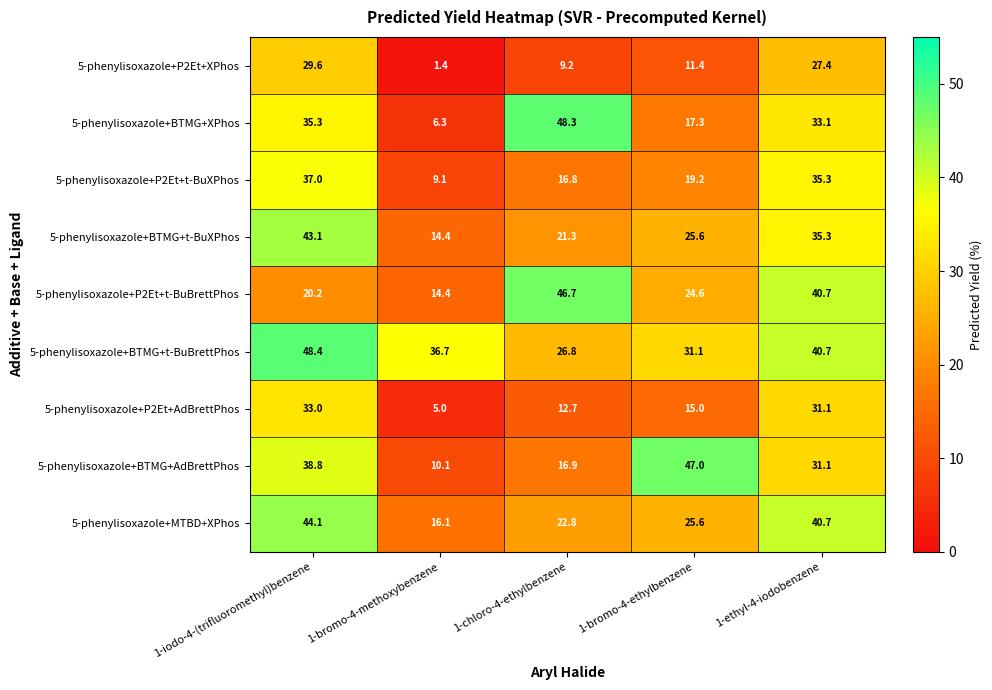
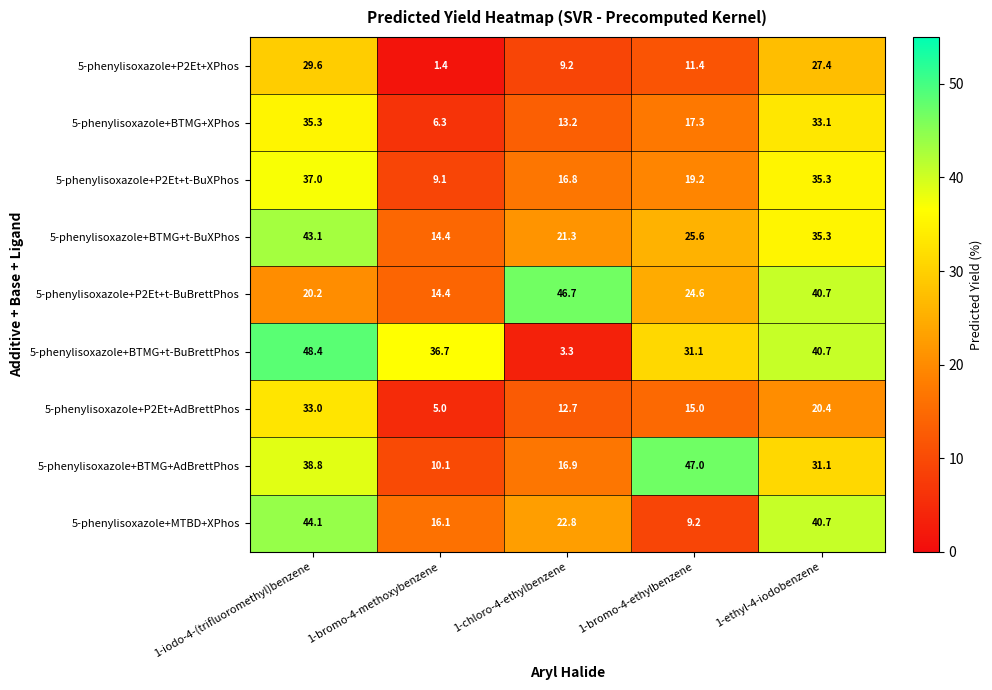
  {
    "5-phenylisoxazole+P2Et+XPhos": {
      "1-iodo-4-(trifluoromethyl)benzene": 29.6,
      "1-bromo-4-methoxybenzene": 1.4,
      "1-chloro-4-ethylbenzene": 9.2,
      "1-bromo-4-ethylbenzene": 11.4,
      "1-ethyl-4-iodobenzene": 27.4
    },
    "5-phenylisoxazole+BTMG+XPhos": {
      "1-iodo-4-(trifluoromethyl)benzene": 35.3,
      "1-bromo-4-methoxybenzene": 6.3,
-     "1-chloro-4-ethylbenzene": 48.3,
+     "1-chloro-4-ethylbenzene": 13.2,
      "1-bromo-4-ethylbenzene": 17.3,
      "1-ethyl-4-iodobenzene": 33.1
    },
    "5-phenylisoxazole+P2Et+t-BuXPhos": {
      "1-iodo-4-(trifluoromethyl)benzene": 37.0,
      "1-bromo-4-methoxybenzene": 9.1,
      "1-chloro-4-ethylbenzene": 16.8,
      "1-bromo-4-ethylbenzene": 19.2,
      "1-ethyl-4-iodobenzene": 35.3
    },
    "5-phenylisoxazole+BTMG+t-BuXPhos": {
      "1-iodo-4-(trifluoromethyl)benzene": 43.1,
      "1-bromo-4-methoxybenzene": 14.4,
      "1-chloro-4-ethylbenzene": 21.3,
      "1-bromo-4-ethylbenzene": 25.6,
      "1-ethyl-4-iodobenzene": 35.3
    },
    "5-phenylisoxazole+P2Et+t-BuBrettPhos": {
      "1-iodo-4-(trifluoromethyl)benzene": 20.2,
      "1-bromo-4-methoxybenzene": 14.4,
      "1-chloro-4-ethylbenzene": 46.7,
      "1-bromo-4-ethylbenzene": 24.6,
      "1-ethyl-4-iodobenzene": 40.7
    },
    "5-phenylisoxazole+BTMG+t-BuBrettPhos": {
      "1-iodo-4-(trifluoromethyl)benzene": 48.4,
      "1-bromo-4-methoxybenzene": 36.7,
-     "1-chloro-4-ethylbenzene": 26.8,
+     "1-chloro-4-ethylbenzene": 3.3,
      "1-bromo-4-ethylbenzene": 31.1,
      "1-ethyl-4-iodobenzene": 40.7
    },
    "5-phenylisoxazole+P2Et+AdBrettPhos": {
      "1-iodo-4-(trifluoromethyl)benzene": 33.0,
      "1-bromo-4-methoxybenzene": 5.0,
      "1-chloro-4-ethylbenzene": 12.7,
      "1-bromo-4-ethylbenzene": 15.0,
-     "1-ethyl-4-iodobenzene": 31.1
+     "1-ethyl-4-iodobenzene": 20.4
    },
    "5-phenylisoxazole+BTMG+AdBrettPhos": {
      "1-iodo-4-(trifluoromethyl)benzene": 38.8,
      "1-bromo-4-methoxybenzene": 10.1,
      "1-chloro-4-ethylbenzene": 16.9,
      "1-bromo-4-ethylbenzene": 47.0,
      "1-ethyl-4-iodobenzene": 31.1
    },
    "5-phenylisoxazole+MTBD+XPhos": {
      "1-iodo-4-(trifluoromethyl)benzene": 44.1,
      "1-bromo-4-methoxybenzene": 16.1,
      "1-chloro-4-ethylbenzene": 22.8,
-     "1-bromo-4-ethylbenzene": 25.6,
+     "1-bromo-4-ethylbenzene": 9.2,
      "1-ethyl-4-iodobenzene": 40.7
    }
  }
